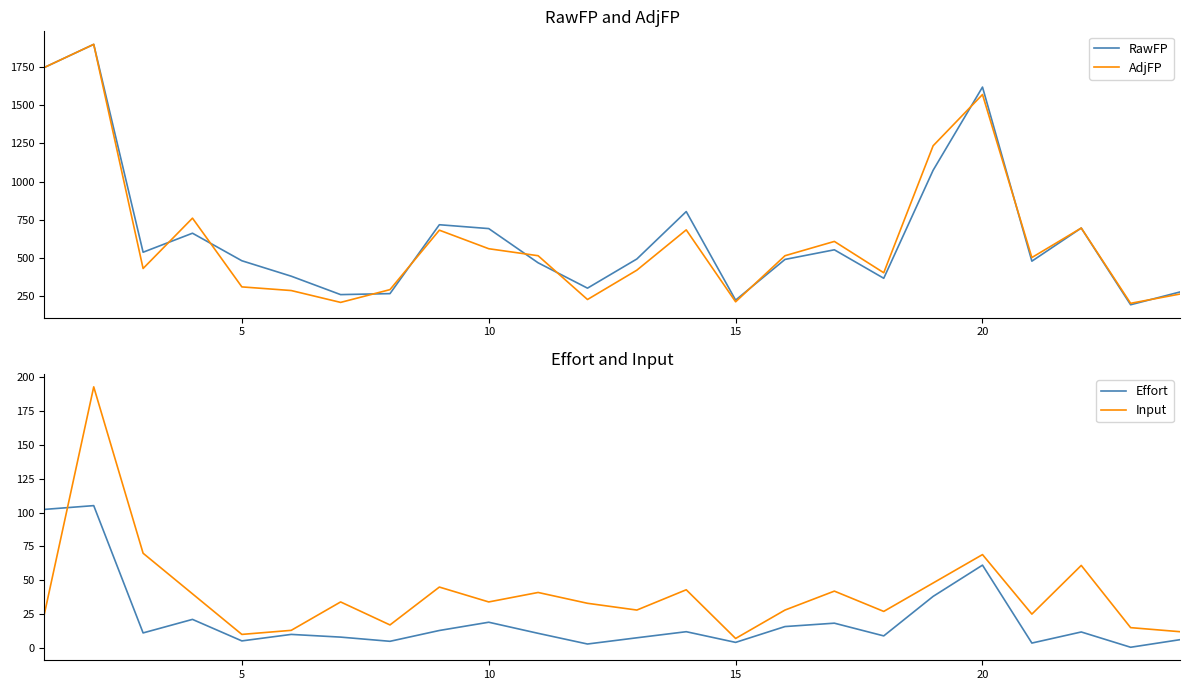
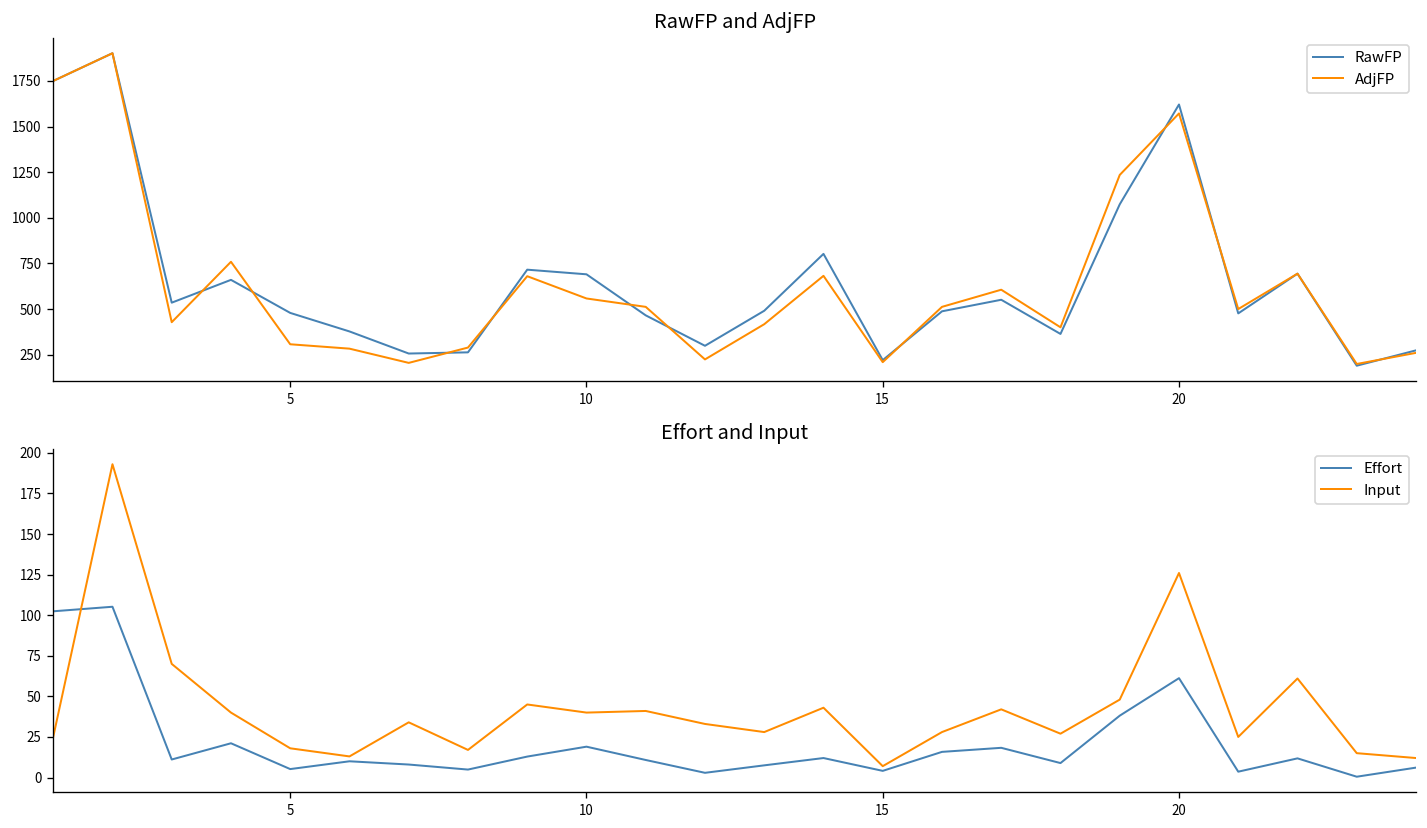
  {
    "RawFP and AdjFP": {
      "RawFP": {
        "5": 480,
        "10": 690,
        "20": 1620
      },
      "AdjFP": {
        "5": 310,
        "10": 560,
        "20": 1570
      }
    },
    "Effort and Input": {
      "Effort": {
        "5": 5,
        "10": 19,
        "15": 4,
        "20": 61
      },
      "Input": {
-       "5": 10,
-       "10": 34,
+       "5": 18,
+       "10": 40,
        "15": 7,
-       "20": 69
+       "20": 126
      }
    }
  }
